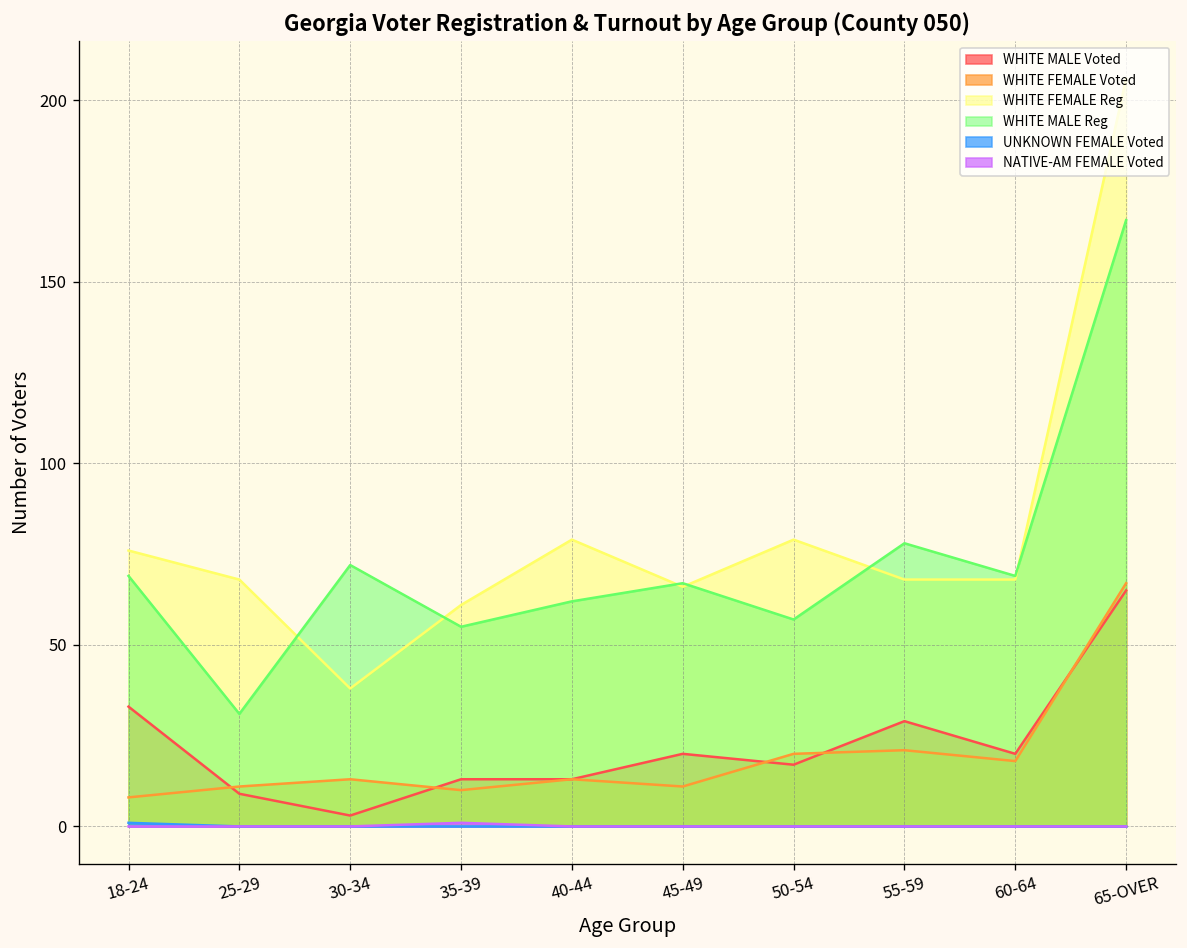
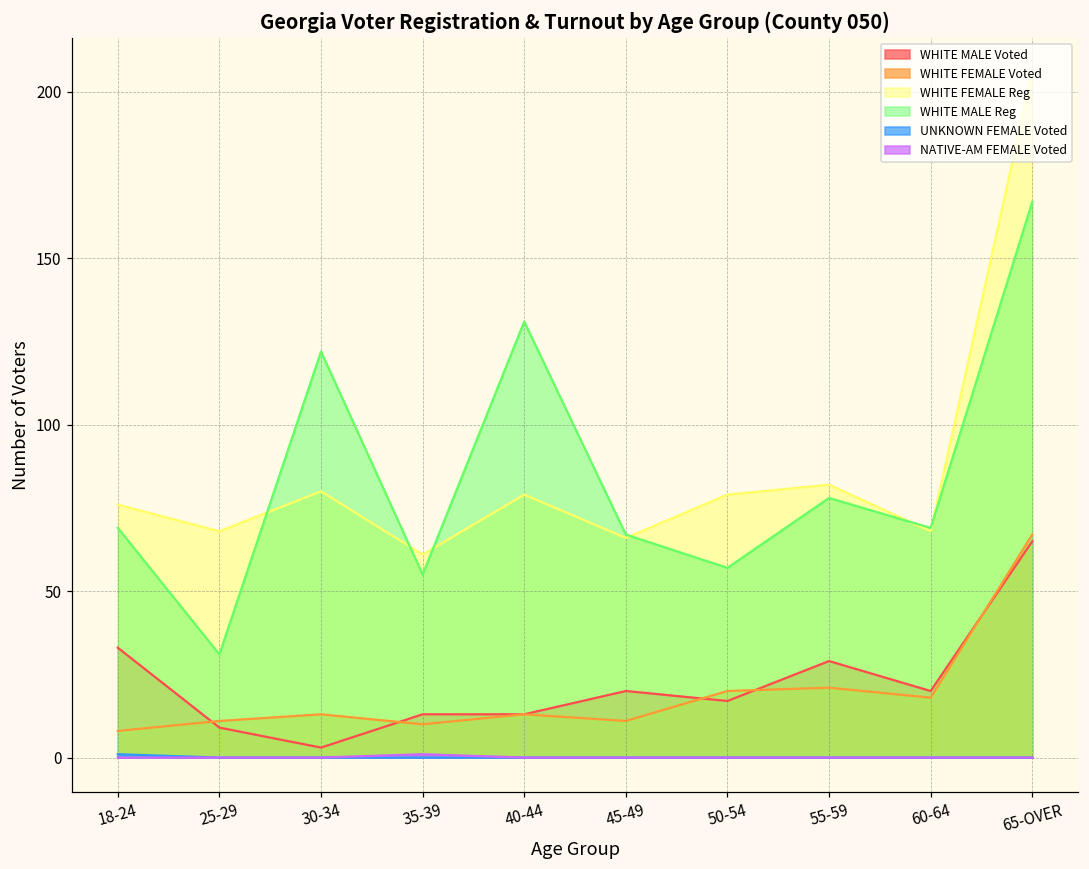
  {
    "WHITE MALE Voted": {
      "18-24": 33,
      "25-29": 9,
      "30-34": 3,
      "35-39": 13,
      "45-49": 20,
      "50-54": 17,
      "55-59": 29,
      "60-64": 20,
      "65-OVER": 65
    },
    "WHITE FEMALE Voted": {
      "18-24": 8,
      "25-29": 11,
      "30-34": 13,
      "35-39": 10,
      "45-49": 11,
      "50-54": 20,
      "55-59": 21,
      "60-64": 18,
      "65-OVER": 67
    },
    "WHITE FEMALE Reg": {
      "18-24": 76,
      "25-29": 68,
-     "30-34": 38,
+     "30-34": 80,
      "35-39": 61,
      "40-44": 79,
      "45-49": 66,
      "50-54": 79,
-     "55-59": 68,
+     "55-59": 82,
      "60-64": 68
    },
    "WHITE MALE Reg": {
      "18-24": 69,
      "25-29": 31,
-     "30-34": 72,
+     "30-34": 122,
      "35-39": 55,
-     "40-44": 62,
+     "40-44": 131,
      "45-49": 67,
      "50-54": 57,
      "55-59": 78,
      "60-64": 69,
      "65-OVER": 167
    },
    "UNKNOWN FEMALE Voted": {
      "18-24": 1,
      "35-39": 0
    },
    "NATIVE-AM FEMALE Voted": {
      "18-24": 0,
      "35-39": 1
    }
  }
